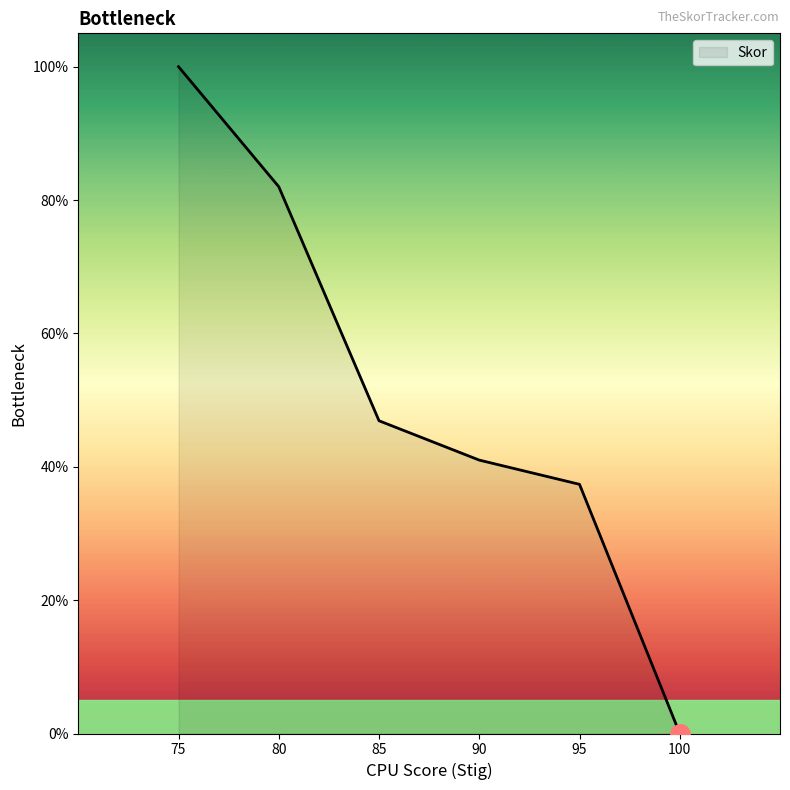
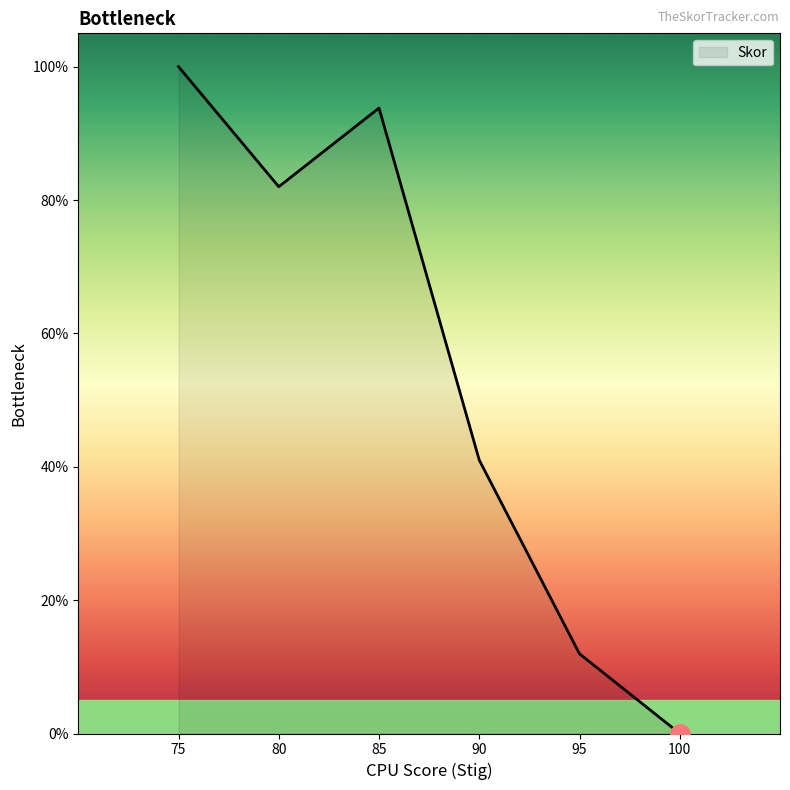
  {
    "Skor": {
      "75": "100%",
      "80": "82%",
-     "85": "47%",
+     "85": "94%",
      "90": "41%",
-     "95": "37%"
+     "95": "12%"
    }
  }
